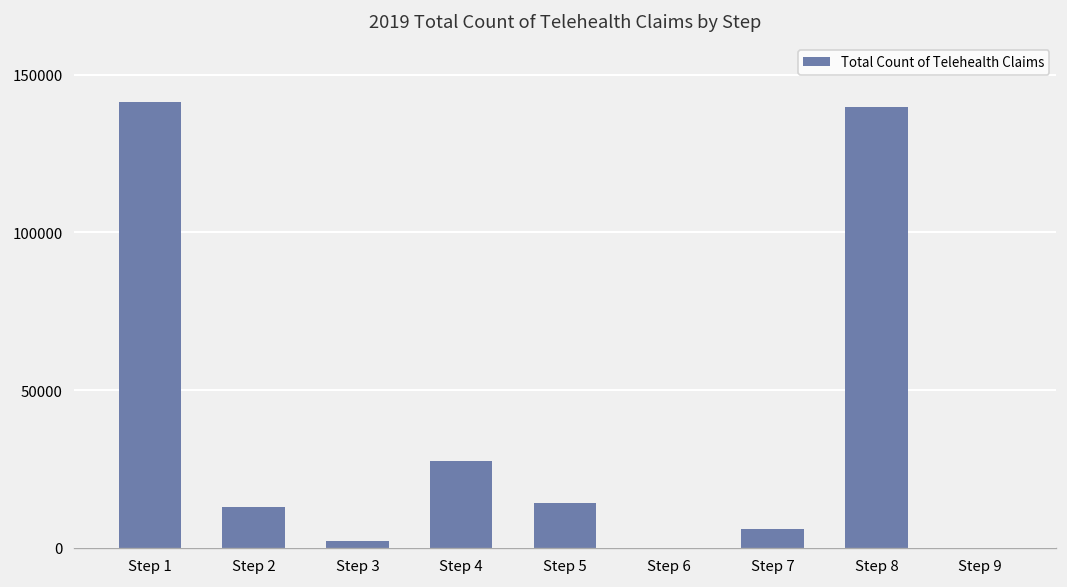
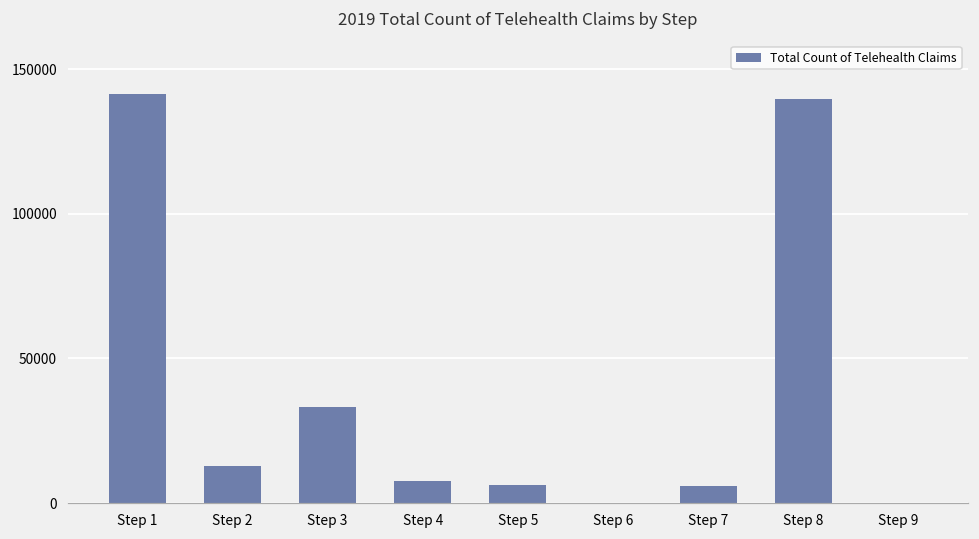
  {
    "Step 1": 141000,
    "Step 2": 13000,
-   "Step 3": 2000,
-   "Step 4": 28000,
-   "Step 5": 14000,
+   "Step 3": 33000,
+   "Step 4": 7000,
+   "Step 5": 6000,
    "Step 6": 0,
    "Step 7": 6000,
    "Step 8": 140000,
    "Step 9": 0
  }
